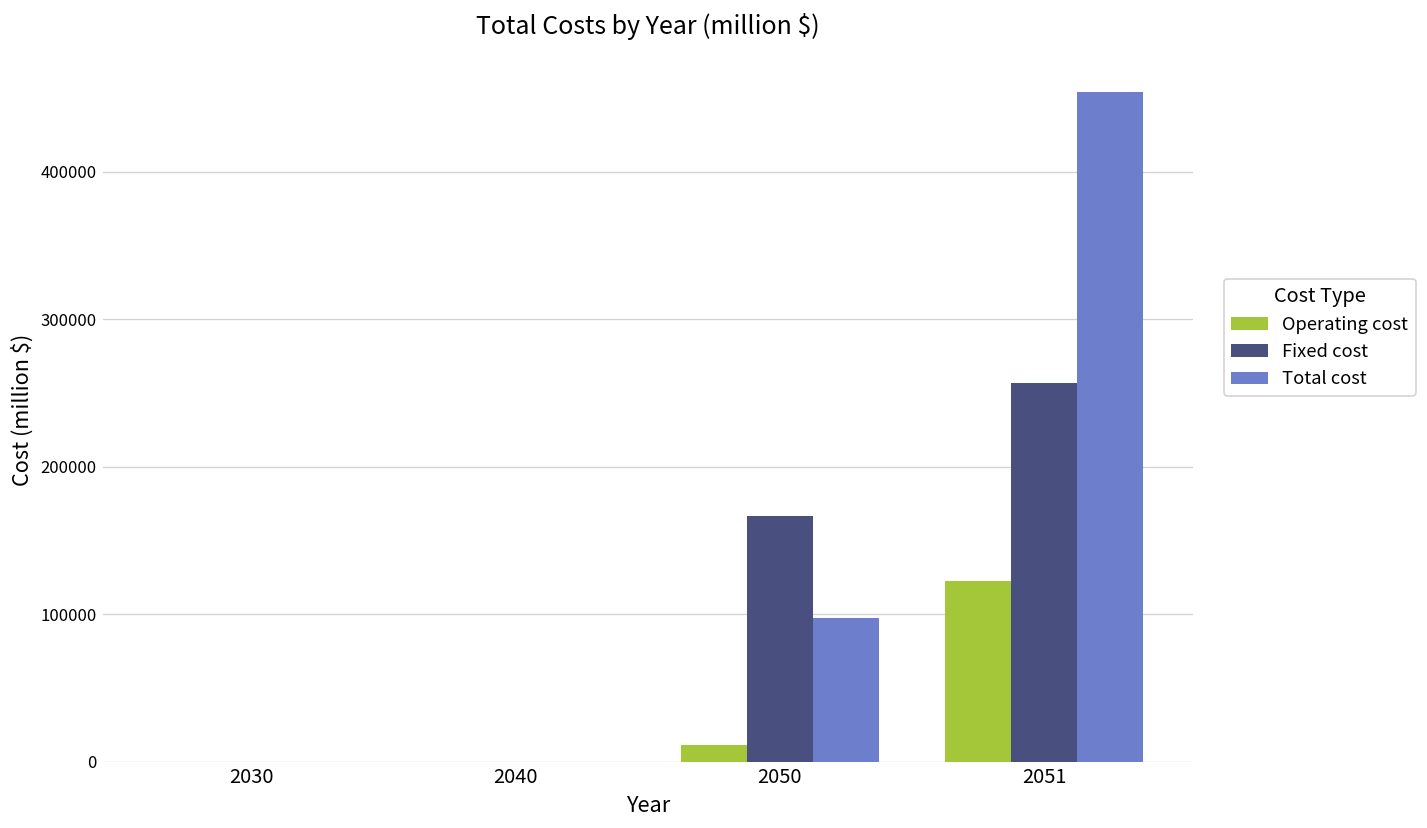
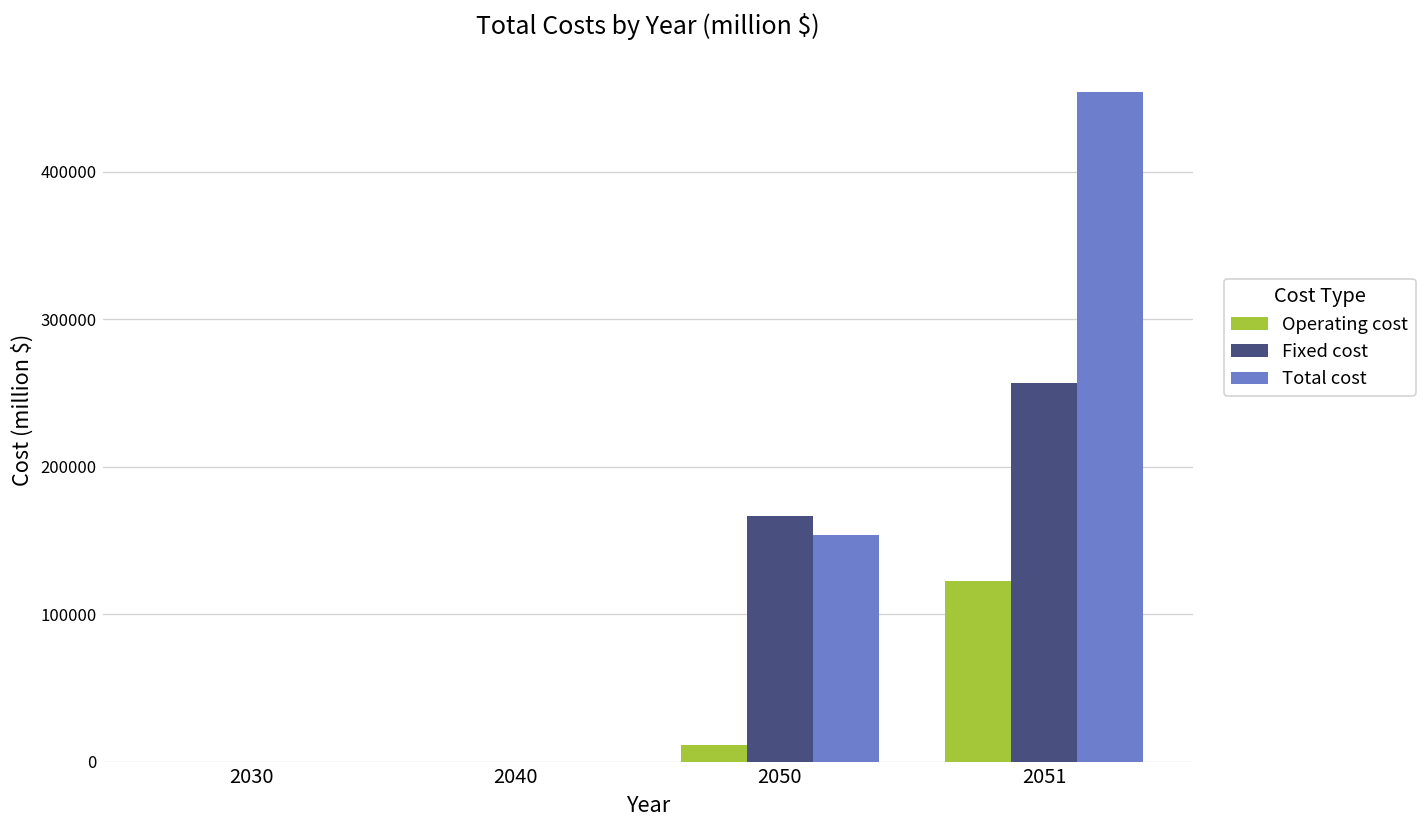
  {
    "Operating cost": {
      "2030": 0,
      "2040": 0,
      "2050": 11000,
      "2051": 122000
    },
    "Fixed cost": {
      "2030": 0,
      "2040": 0,
      "2050": 167000,
      "2051": 257000
    },
    "Total cost": {
      "2030": 0,
      "2040": 0,
-     "2050": 98000,
+     "2050": 154000,
      "2051": 454000
    }
  }
